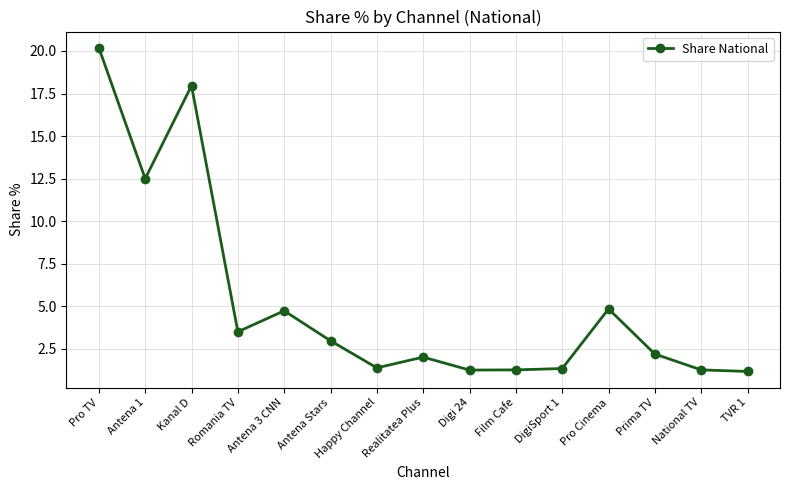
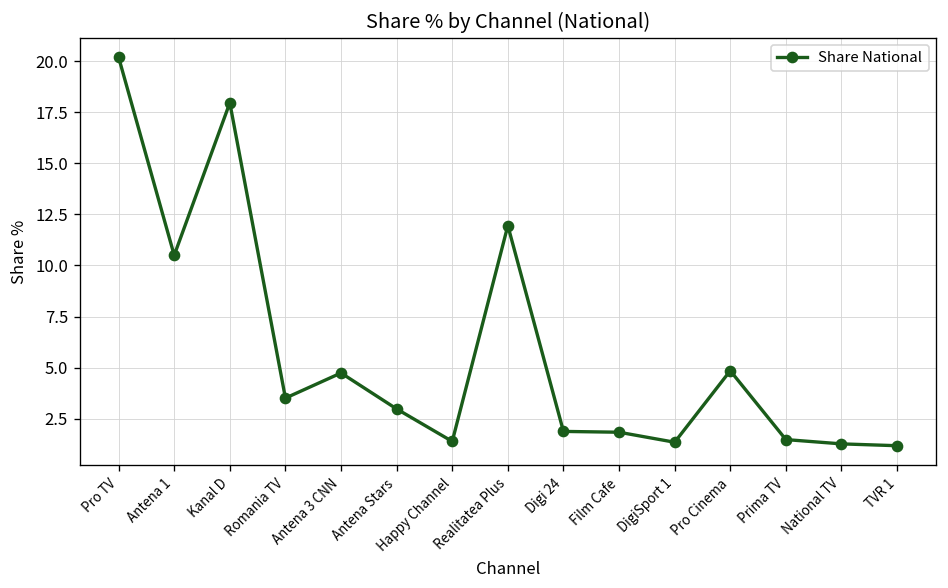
  {
    "Pro TV": 20.2,
-   "Antena 1": 12.5,
+   "Antena 1": 10.5,
    "Kanal D": 18.0,
    "Romania TV": 3.5,
    "Antena 3 CNN": 4.7,
    "Antena Stars": 3.0,
    "Happy Channel": 1.4,
-   "Realitatea Plus": 2.0,
-   "Digi 24": 1.3,
-   "Film Cafe": 1.3,
+   "Realitatea Plus": 12.0,
+   "Digi 24": 1.9,
+   "Film Cafe": 1.8,
    "DigiSport 1": 1.4,
    "Pro Cinema": 4.9,
-   "Prima TV": 2.2,
+   "Prima TV": 1.5,
    "National TV": 1.3,
    "TVR 1": 1.2
  }
